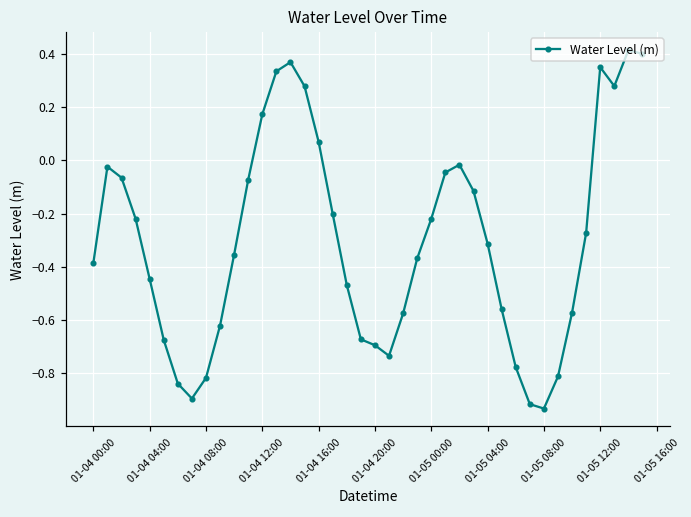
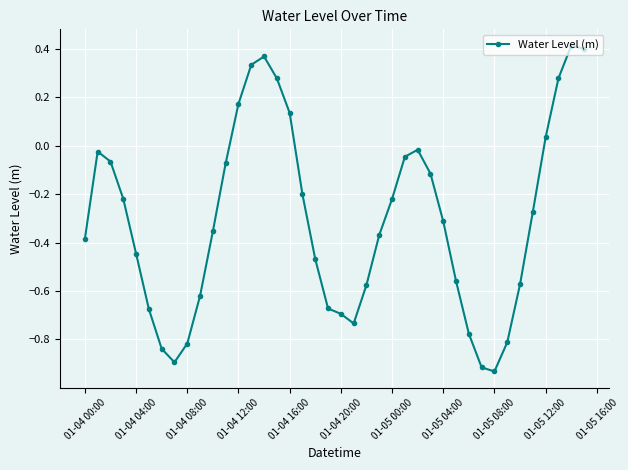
  {
    "01-04 00:00": -0.39,
    "01-04 04:00": -0.45,
    "01-04 08:00": -0.82,
    "01-04 12:00": 0.17,
-   "01-04 16:00": 0.07,
+   "01-04 16:00": 0.14,
    "01-04 20:00": -0.69,
    "01-05 00:00": -0.22,
    "01-05 04:00": -0.31,
    "01-05 08:00": -0.93,
-   "01-05 12:00": 0.35
+   "01-05 12:00": 0.04
  }
